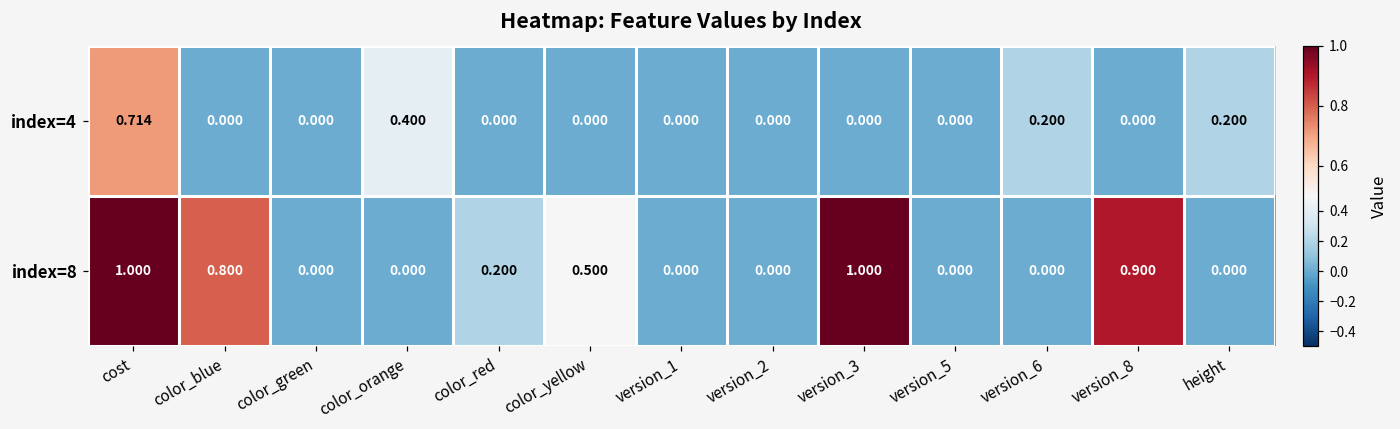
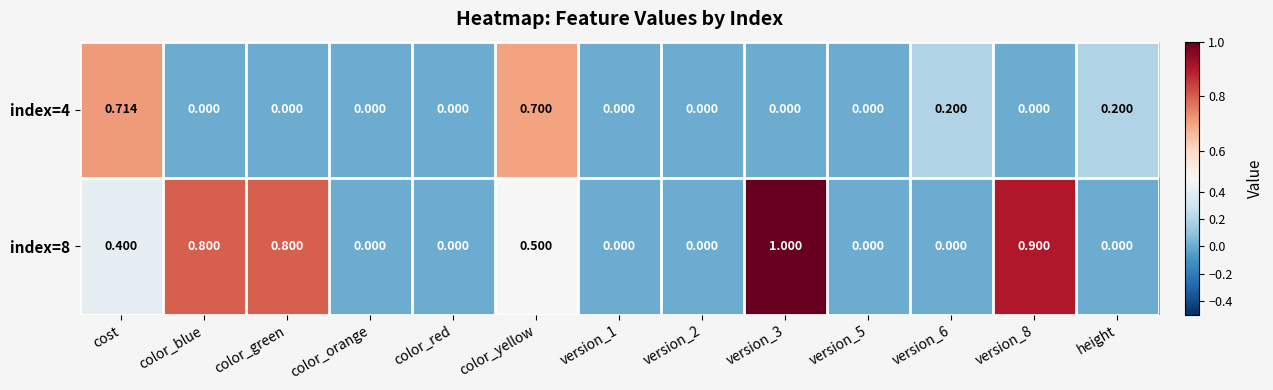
  {
    "index=4": {
      "cost": 0.714,
      "color_blue": 0.000,
      "color_green": 0.000,
-     "color_orange": 0.400,
+     "color_orange": 0.000,
      "color_red": 0.000,
-     "color_yellow": 0.000,
+     "color_yellow": 0.700,
      "version_1": 0.000,
      "version_2": 0.000,
      "version_3": 0.000,
      "version_5": 0.000,
      "version_6": 0.200,
      "version_8": 0.000,
      "height": 0.200
    },
    "index=8": {
-     "cost": 1.000,
+     "cost": 0.400,
      "color_blue": 0.800,
-     "color_green": 0.000,
+     "color_green": 0.800,
      "color_orange": 0.000,
-     "color_red": 0.200,
+     "color_red": 0.000,
      "color_yellow": 0.500,
      "version_1": 0.000,
      "version_2": 0.000,
      "version_3": 1.000,
      "version_5": 0.000,
      "version_6": 0.000,
      "version_8": 0.900,
      "height": 0.000
    }
  }
